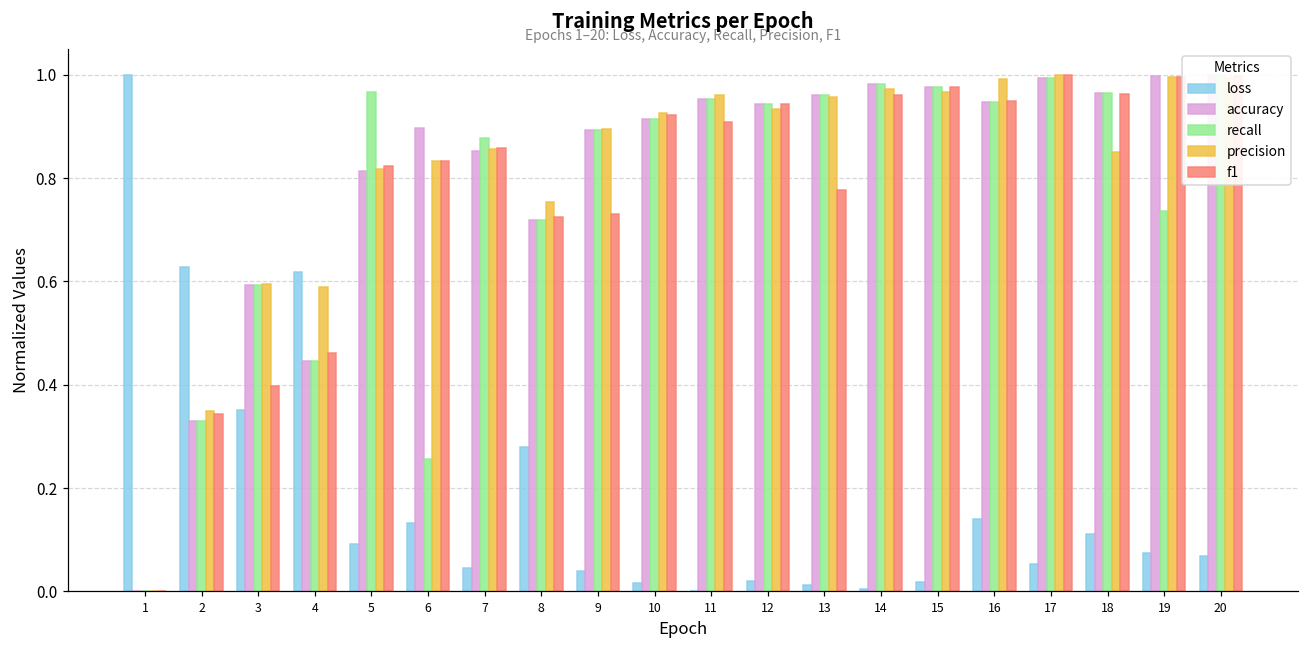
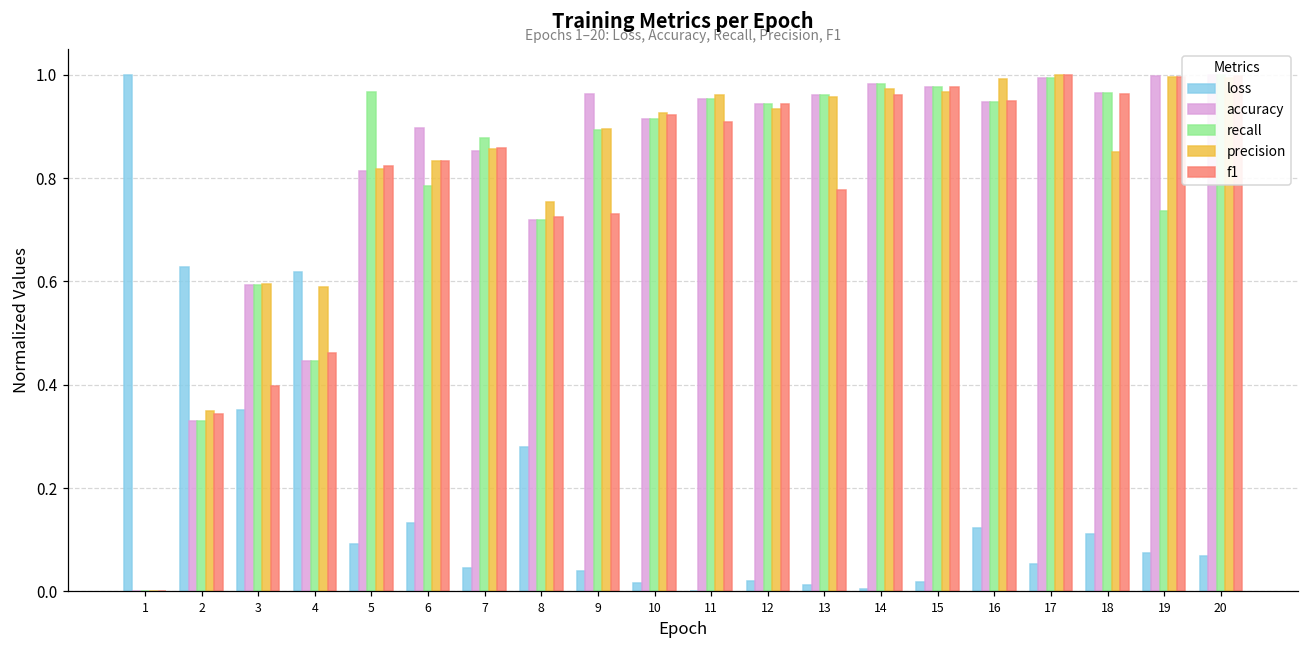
  {
    "loss": {
      "1": 1.00,
      "2": 0.63,
      "3": 0.35,
      "4": 0.62,
      "5": 0.09,
      "6": 0.13,
      "7": 0.05,
      "8": 0.28,
      "9": 0.04,
      "10": 0.02,
      "11": 0.00,
      "12": 0.02,
      "13": 0.01,
      "15": 0.02,
-     "16": 0.14,
+     "16": 0.12,
      "17": 0.05,
      "18": 0.11,
      "19": 0.07,
      "20": 0.07
    },
    "accuracy": {
      "1": 0.00,
      "2": 0.33,
      "3": 0.59,
      "4": 0.45,
      "5": 0.81,
      "6": 0.90,
      "7": 0.85,
      "8": 0.72,
-     "9": 0.89,
+     "9": 0.96,
      "10": 0.92,
      "11": 0.95,
      "12": 0.94,
      "13": 0.96,
      "14": 0.98,
      "15": 0.98,
      "16": 0.95,
      "17": 0.99,
      "18": 0.96,
      "19": 1.00
    },
    "recall": {
      "1": 0.00,
      "2": 0.33,
      "3": 0.59,
      "4": 0.45,
      "5": 0.97,
-     "6": 0.26,
+     "6": 0.78,
      "7": 0.88,
      "8": 0.72,
      "9": 0.89,
      "10": 0.92,
      "11": 0.95,
      "12": 0.94,
      "13": 0.96,
      "14": 0.98,
      "15": 0.98,
      "16": 0.95,
      "17": 0.99,
      "18": 0.96,
      "19": 0.74
    },
    "precision": {
      "1": 0.00,
      "2": 0.35,
      "3": 0.59,
      "4": 0.59,
      "5": 0.82,
      "6": 0.83,
      "7": 0.86,
      "8": 0.75,
      "9": 0.90,
      "10": 0.93,
      "11": 0.96,
      "12": 0.93,
      "13": 0.96,
      "14": 0.97,
      "15": 0.97,
      "16": 0.99,
      "17": 1.00,
      "18": 0.85,
      "19": 0.99
    },
    "f1": {
      "1": 0.00,
      "2": 0.34,
      "3": 0.40,
      "4": 0.46,
      "5": 0.82,
      "6": 0.83,
      "7": 0.86,
      "8": 0.72,
      "9": 0.73,
      "10": 0.92,
      "11": 0.91,
      "12": 0.94,
      "13": 0.78,
      "14": 0.96,
      "15": 0.98,
      "16": 0.95,
      "17": 1.00,
      "18": 0.96,
      "19": 1.00
    }
  }
